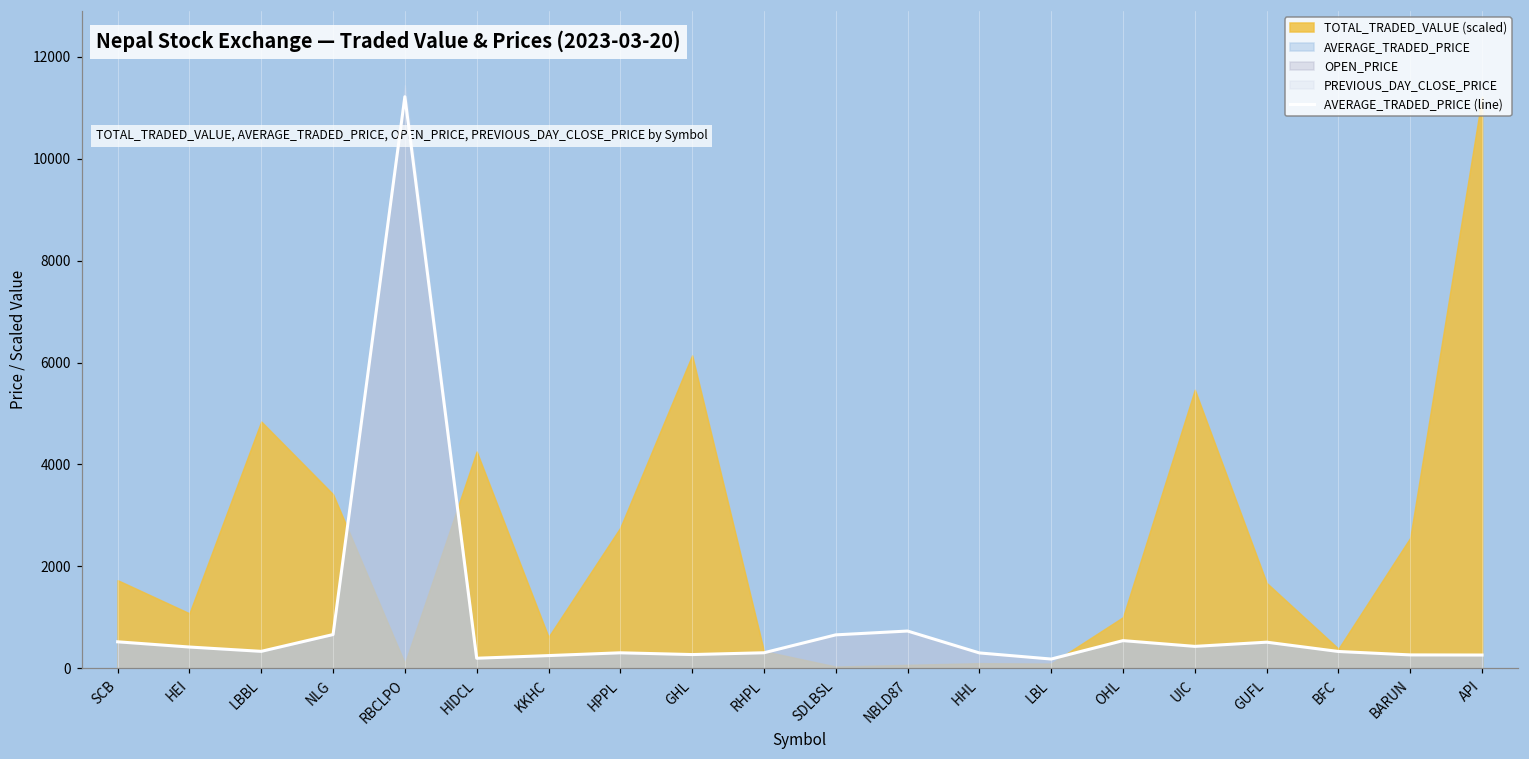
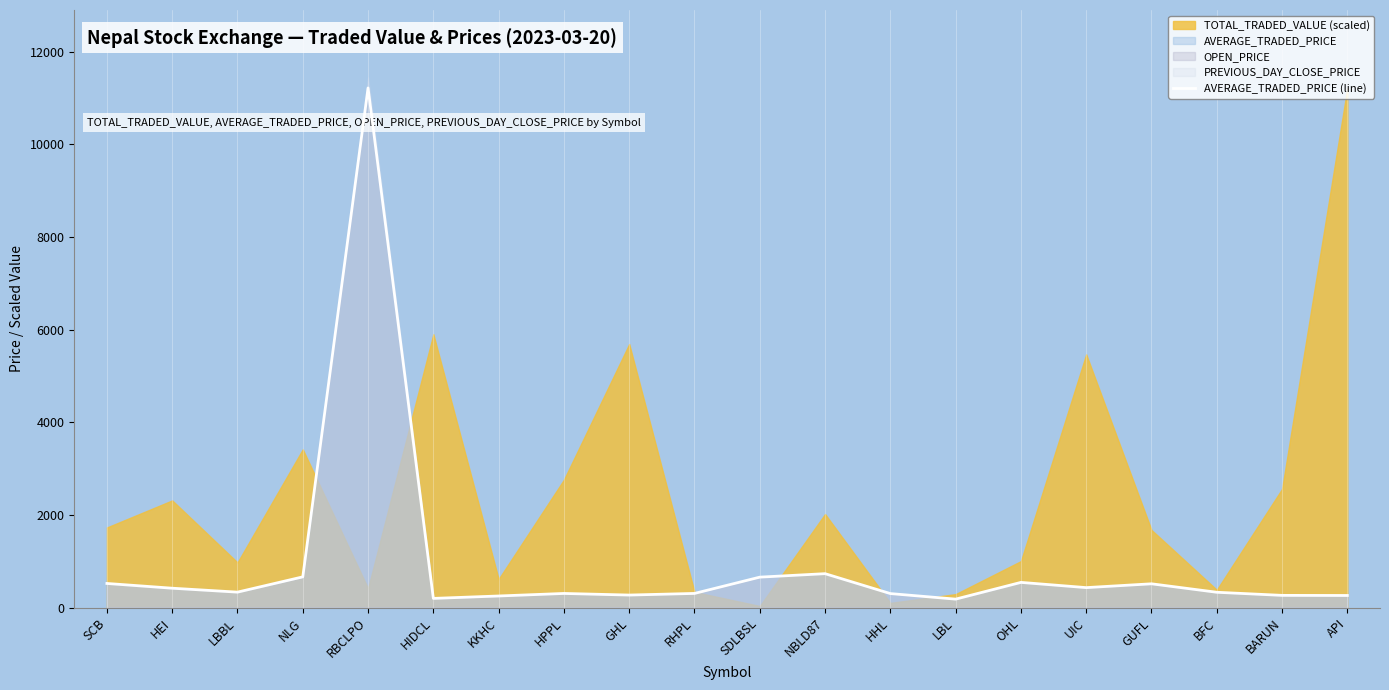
  {
    "TOTAL_TRADED_VALUE (scaled)": {
      "SCB": 1700,
-     "HEI": 1100,
-     "LBBL": 4800,
+     "HEI": 2300,
+     "LBBL": 1000,
      "NLG": 3400,
-     "RBCLPO": 100,
-     "HIDCL": 4300,
+     "RBCLPO": 400,
+     "HIDCL": 5900,
      "KKHC": 600,
      "HPPL": 2800,
-     "GHL": 6100,
-     "NBLD87": 100,
-     "LBL": 100,
+     "GHL": 5700,
+     "NBLD87": 2000,
+     "LBL": 300,
      "OHL": 1000,
      "UIC": 5500,
      "GUFL": 1700,
      "BARUN": 2600
    }
  }
